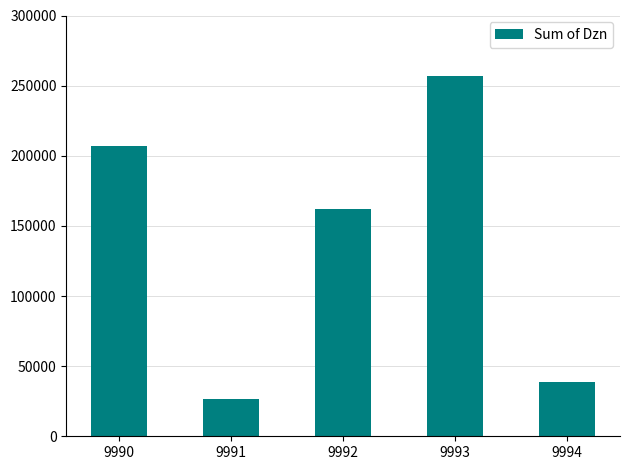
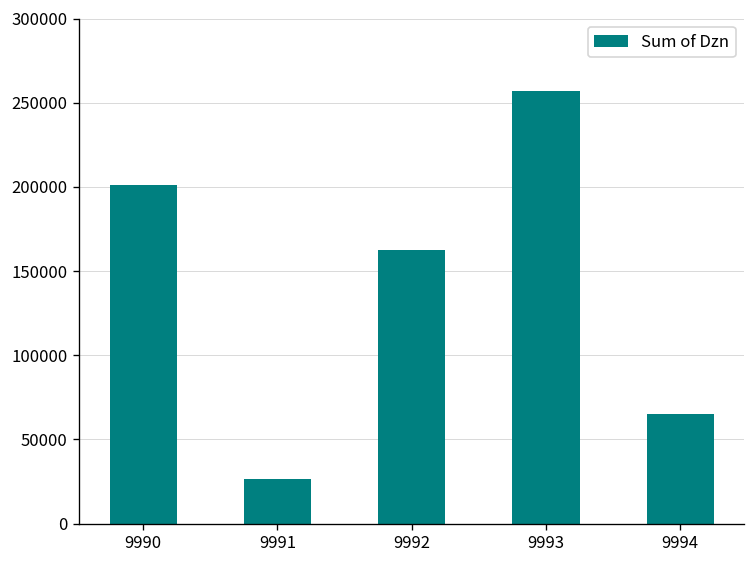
  {
-   "9990": 207000,
+   "9990": 201000,
    "9991": 26000,
    "9992": 162000,
    "9993": 257000,
-   "9994": 38000
+   "9994": 65000
  }
